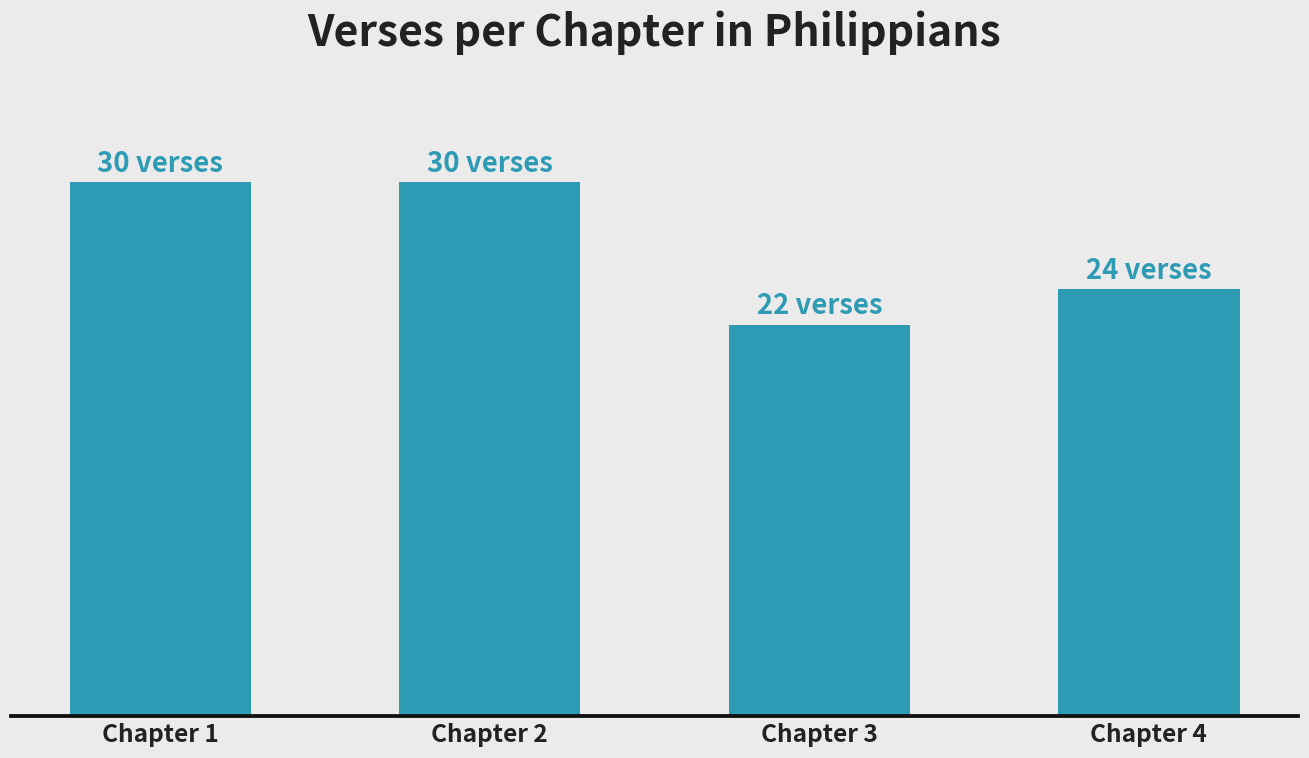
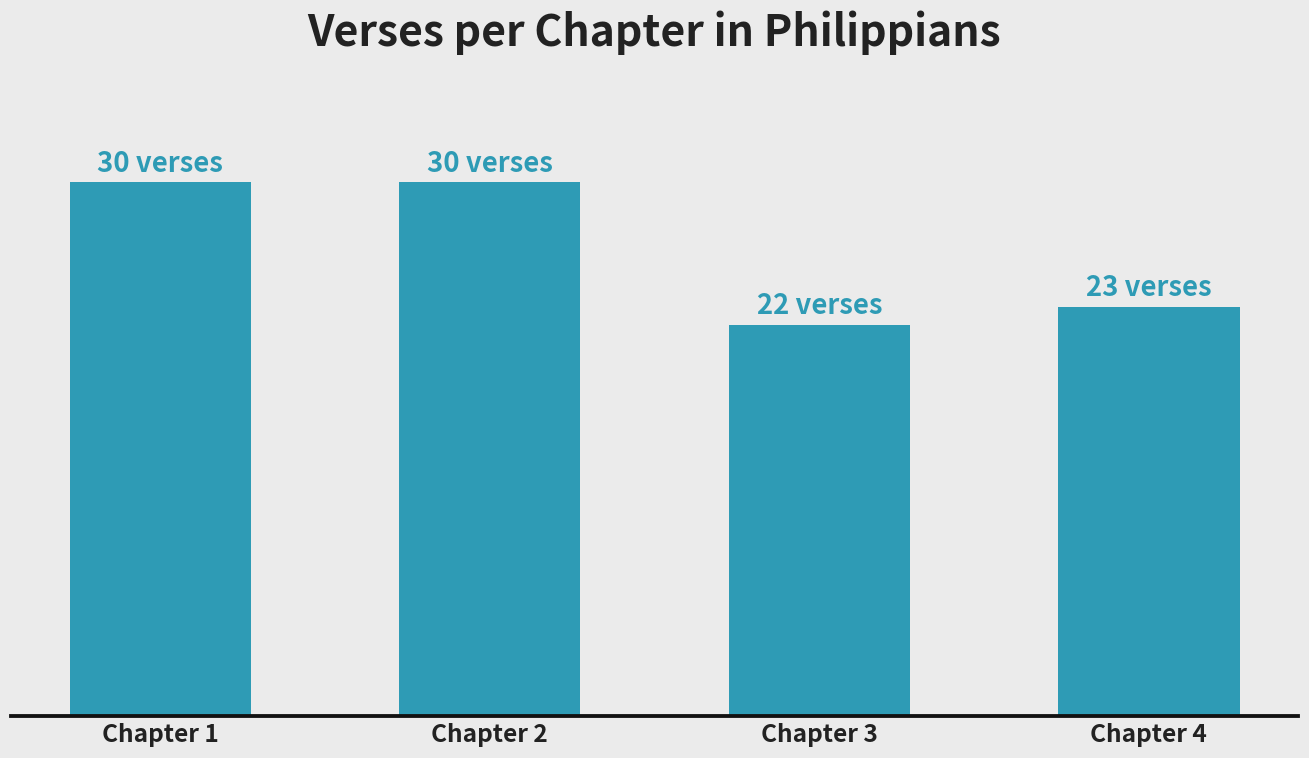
  {
    "Chapter 1": 30,
    "Chapter 2": 30,
    "Chapter 3": 22,
-   "Chapter 4": 24
+   "Chapter 4": 23
  }
